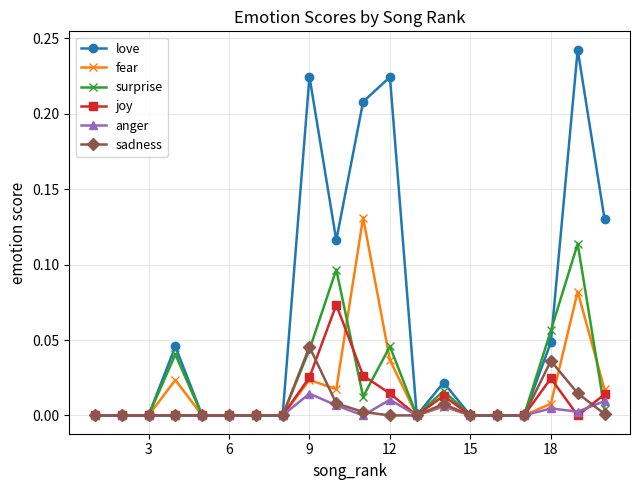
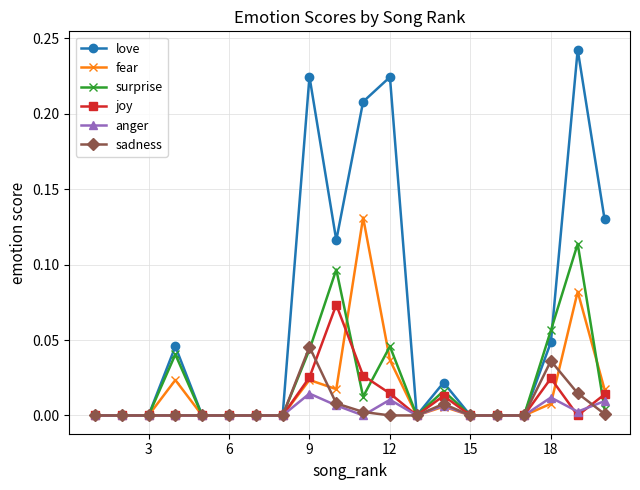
  {
    "love": {
      "9": 0.225,
      "12": 0.224,
      "18": 0.049
    },
    "fear": {
      "9": 0.024,
      "12": 0.037,
      "18": 0.008
    },
    "surprise": {
      "9": 0.044,
      "12": 0.046,
      "18": 0.056
    },
    "joy": {
      "9": 0.025,
      "12": 0.015,
      "18": 0.025
    },
    "anger": {
      "9": 0.014,
      "12": 0.010,
-     "18": 0.005
+     "18": 0.012
    },
    "sadness": {
      "9": 0.045,
      "12": 0.000,
      "18": 0.036
    }
  }
